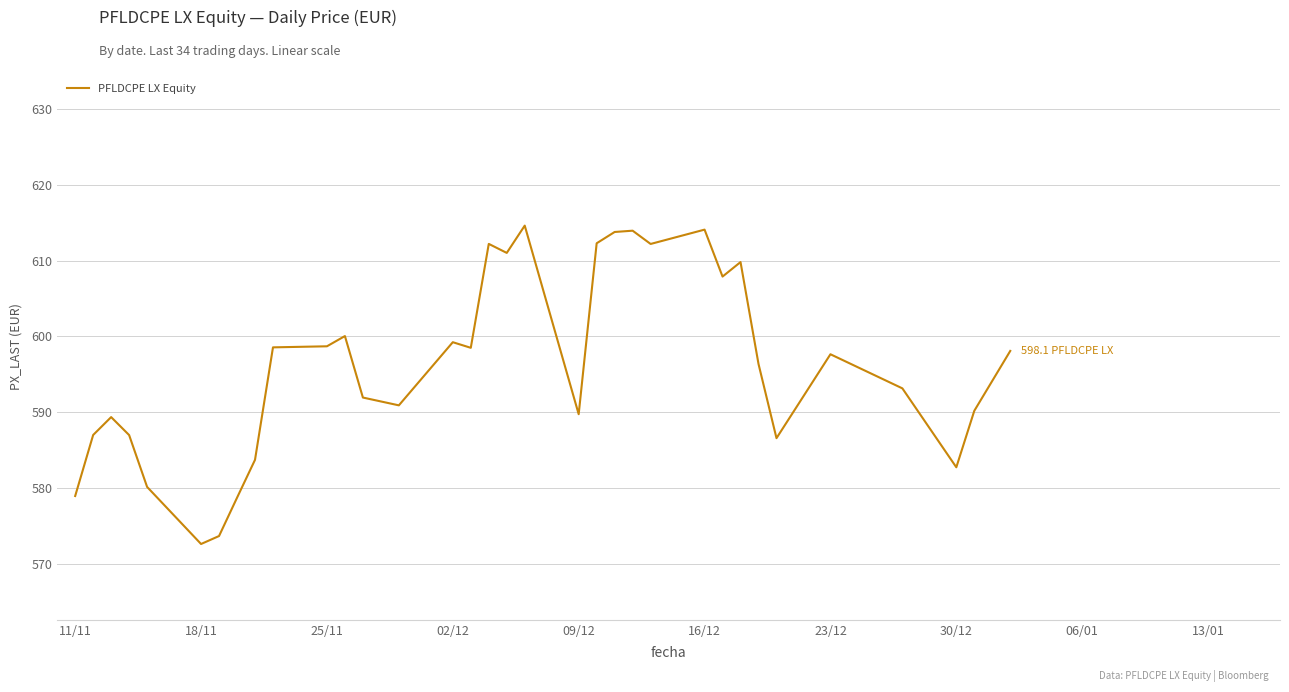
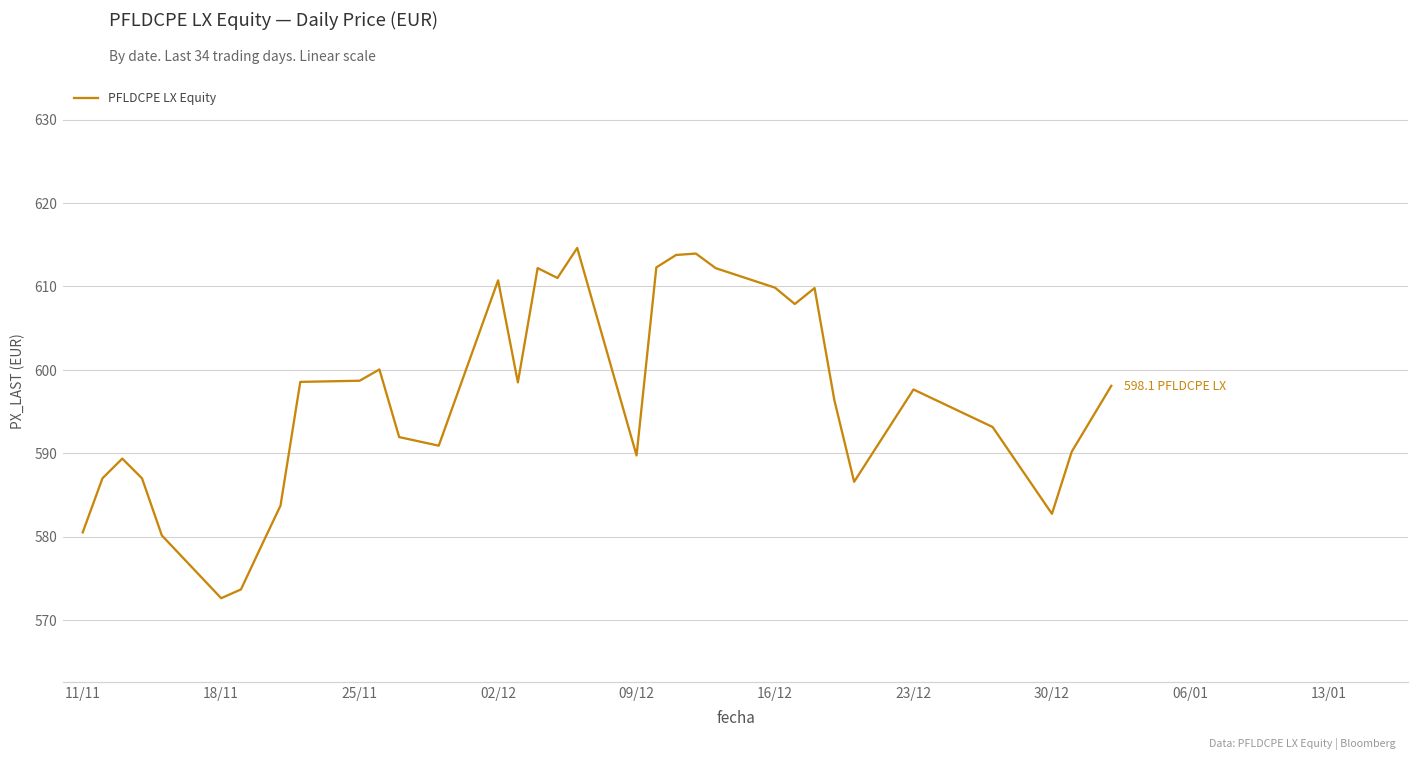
  {
-   "11/11": 579,
+   "11/11": 581,
    "18/11": 573,
    "25/11": 599,
-   "02/12": 599,
+   "02/12": 611,
    "09/12": 590,
-   "16/12": 614,
+   "16/12": 610,
    "23/12": 598,
    "30/12": 583
  }
